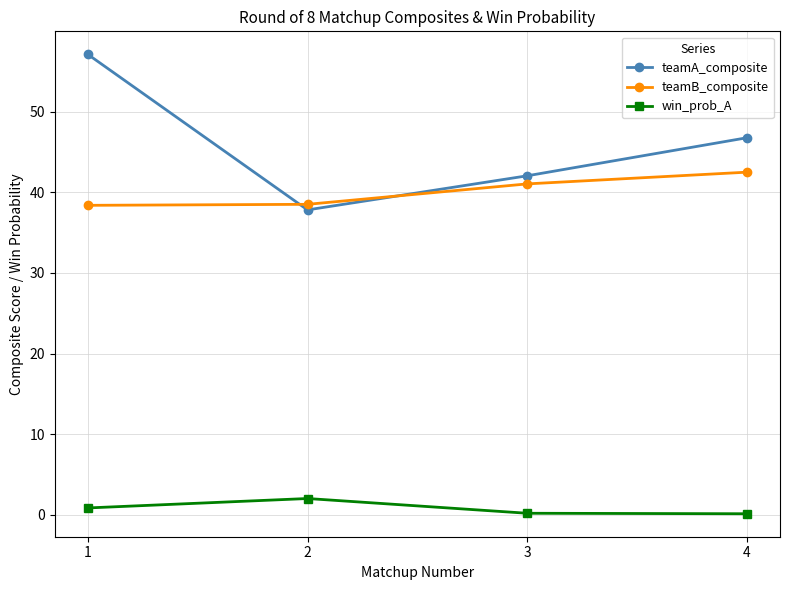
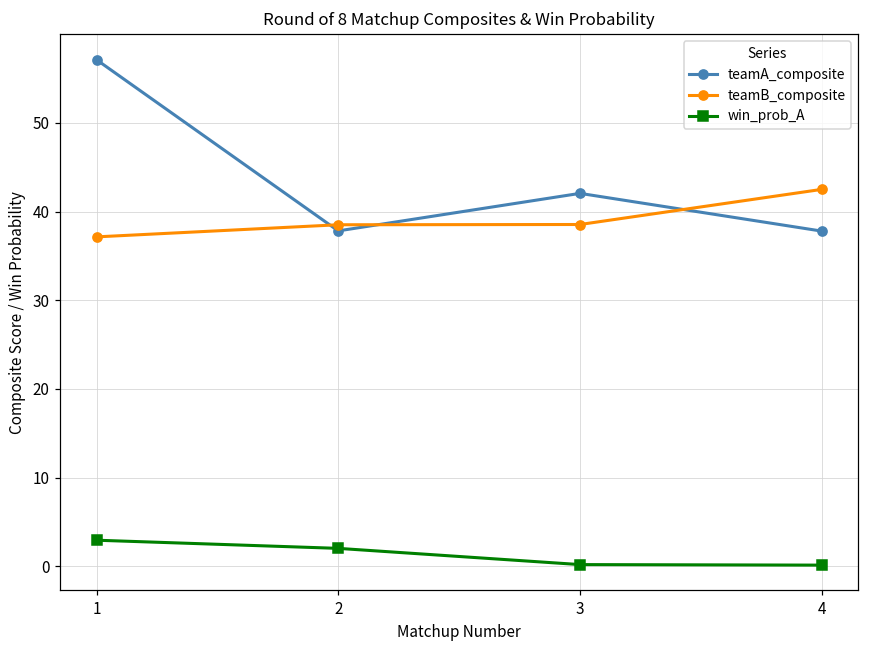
  {
    "teamA_composite": {
      "1": 57,
      "2": 38,
      "3": 42,
-     "4": 47
+     "4": 38
    },
    "teamB_composite": {
-     "1": 38,
+     "1": 37,
      "2": 39,
-     "3": 41,
+     "3": 39,
      "4": 43
    },
    "win_prob_A": {
-     "1": 1,
+     "1": 3,
      "2": 2,
      "3": 0,
      "4": 0
    }
  }
